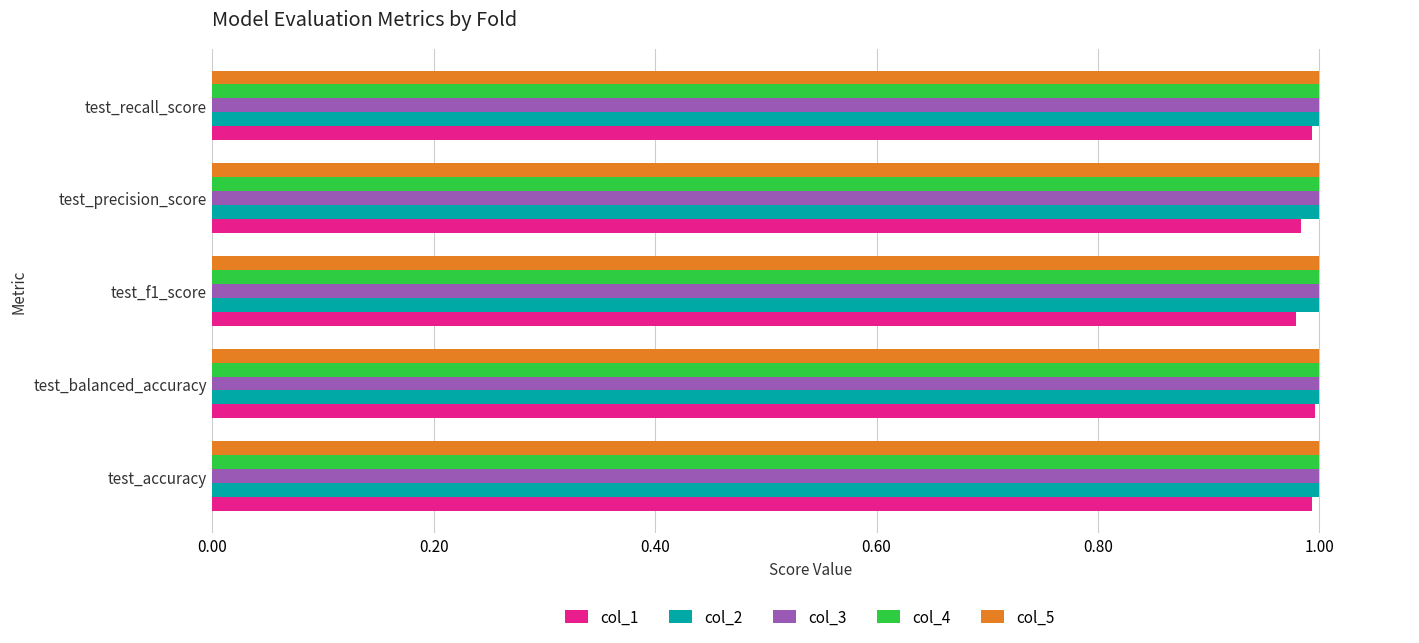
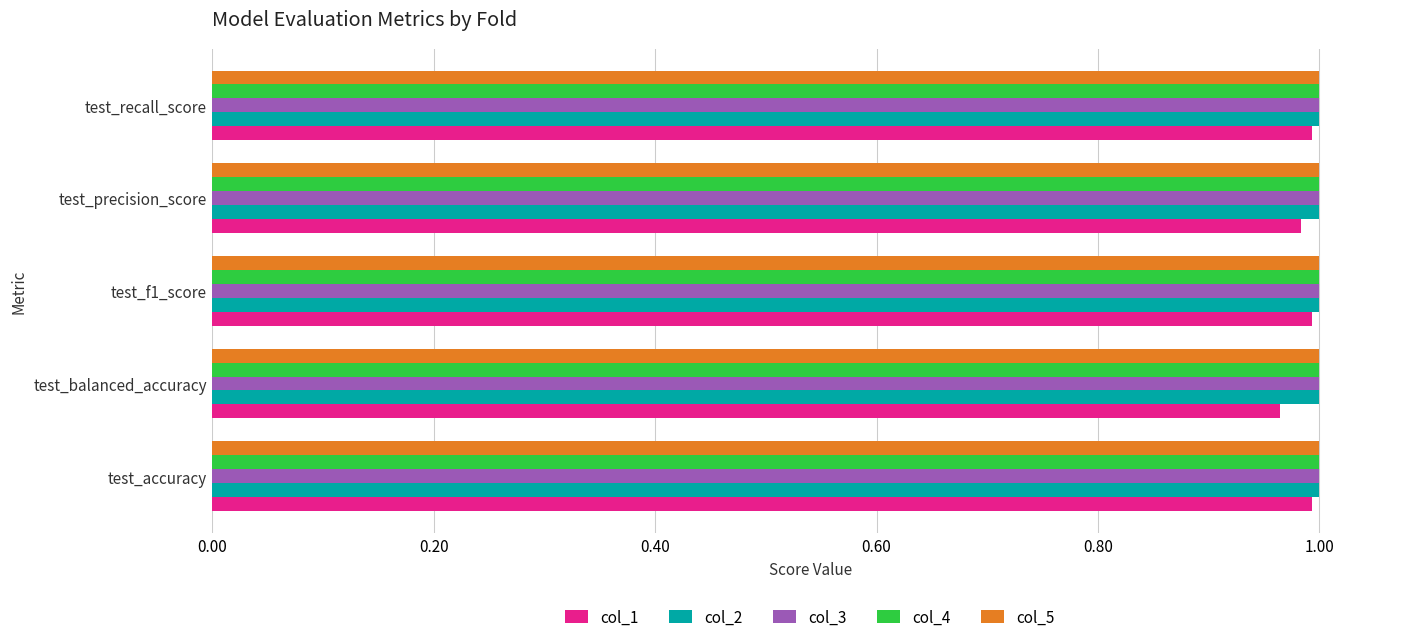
  {
    "col_1": {
      "test_recall_score": 0.993,
      "test_precision_score": 0.984,
-     "test_f1_score": 0.979,
-     "test_balanced_accuracy": 0.996,
+     "test_f1_score": 0.993,
+     "test_balanced_accuracy": 0.965,
      "test_accuracy": 0.993
    },
    "col_2": {
      "test_recall_score": 1.000,
      "test_precision_score": 1.000,
      "test_f1_score": 1.000,
      "test_balanced_accuracy": 1.000,
      "test_accuracy": 1.000
    },
    "col_3": {
      "test_recall_score": 1.000,
      "test_precision_score": 1.000,
      "test_f1_score": 1.000,
      "test_balanced_accuracy": 1.000,
      "test_accuracy": 1.000
    },
    "col_4": {
      "test_recall_score": 1.000,
      "test_precision_score": 1.000,
      "test_f1_score": 1.000,
      "test_balanced_accuracy": 1.000,
      "test_accuracy": 1.000
    },
    "col_5": {
      "test_recall_score": 1.000,
      "test_precision_score": 1.000,
      "test_f1_score": 1.000,
      "test_balanced_accuracy": 1.000,
      "test_accuracy": 1.000
    }
  }
